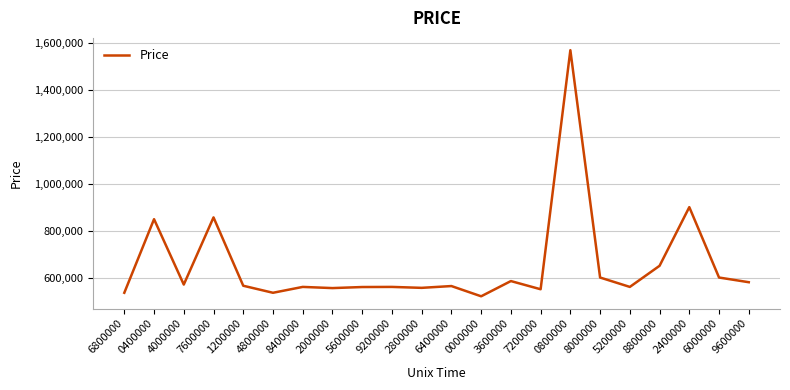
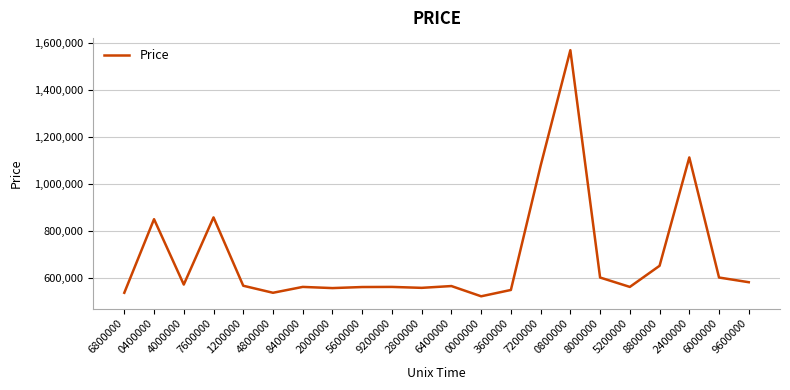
  {
    "6800000": "540,000",
    "0400000": "850,000",
    "4000000": "570,000",
    "7600000": "860,000",
    "1200000": "570,000",
    "4800000": "540,000",
    "8400000": "560,000",
    "2000000": "560,000",
    "5600000": "560,000",
    "9200000": "560,000",
    "2800000": "560,000",
    "6400000": "560,000",
    "0000000": "520,000",
-   "3600000": "580,000",
-   "7200000": "550,000",
+   "3600000": "550,000",
+   "7200000": "1,080,000",
    "0800000": "1,570,000",
    "8000000": "600,000",
    "5200000": "560,000",
    "8800000": "650,000",
-   "2400000": "900,000",
+   "2400000": "1,110,000",
    "6000000": "600,000",
    "9600000": "580,000"
  }
